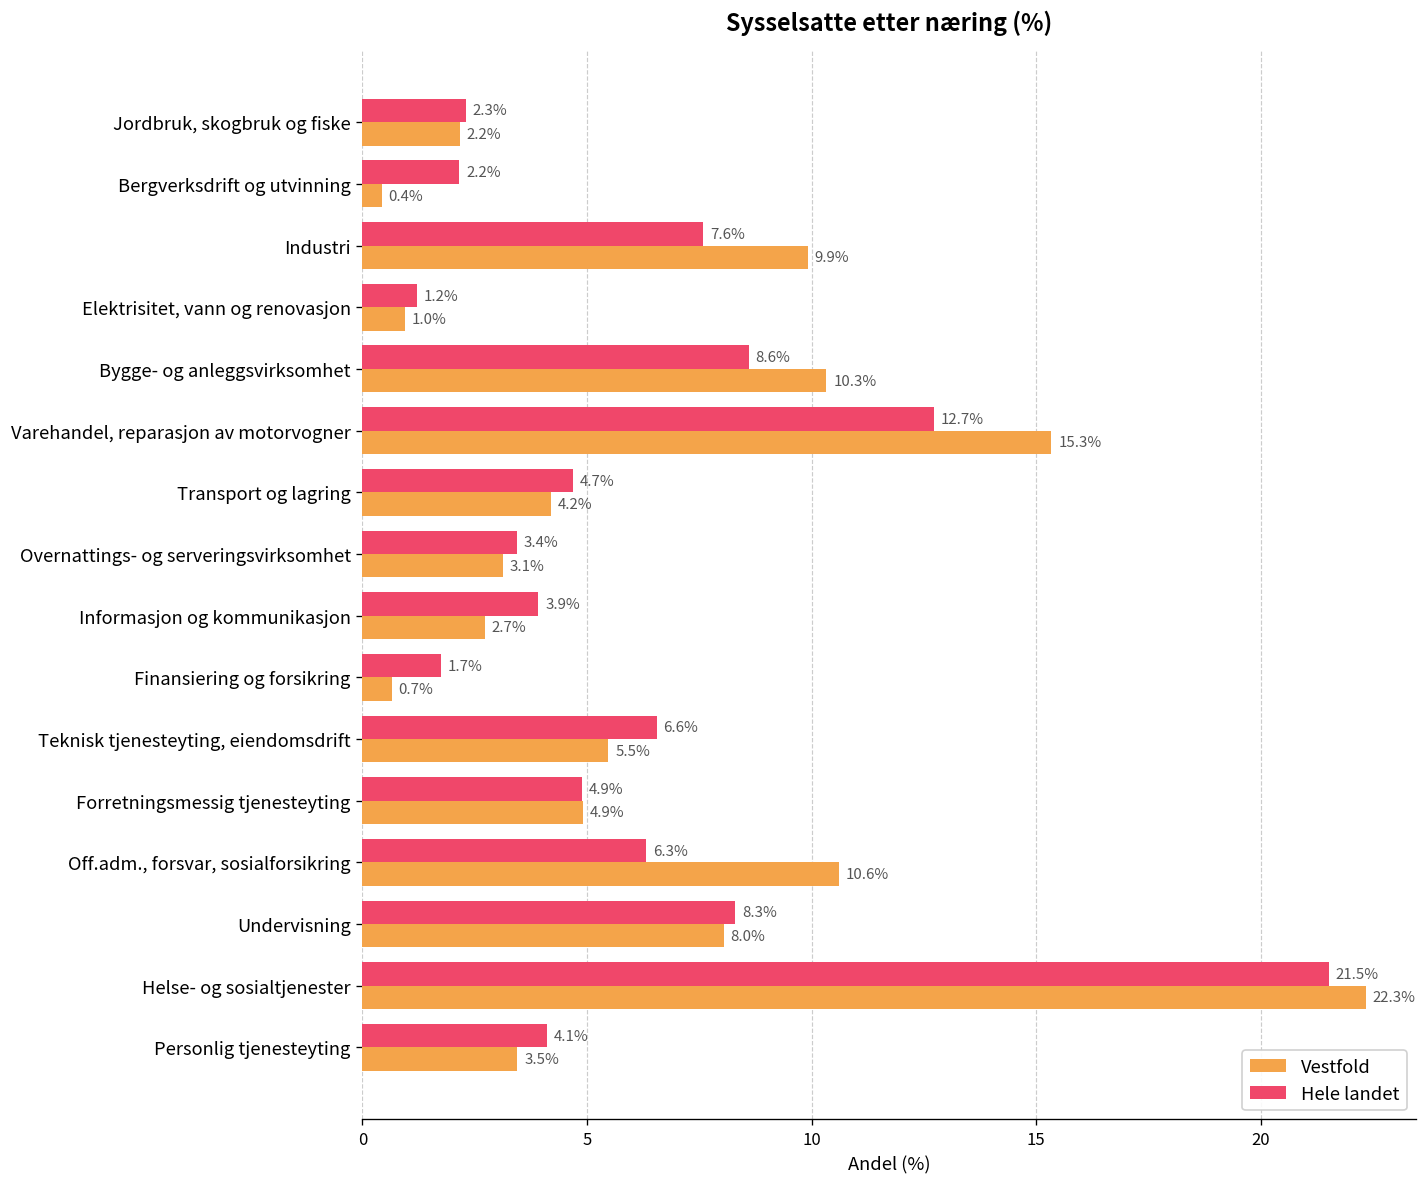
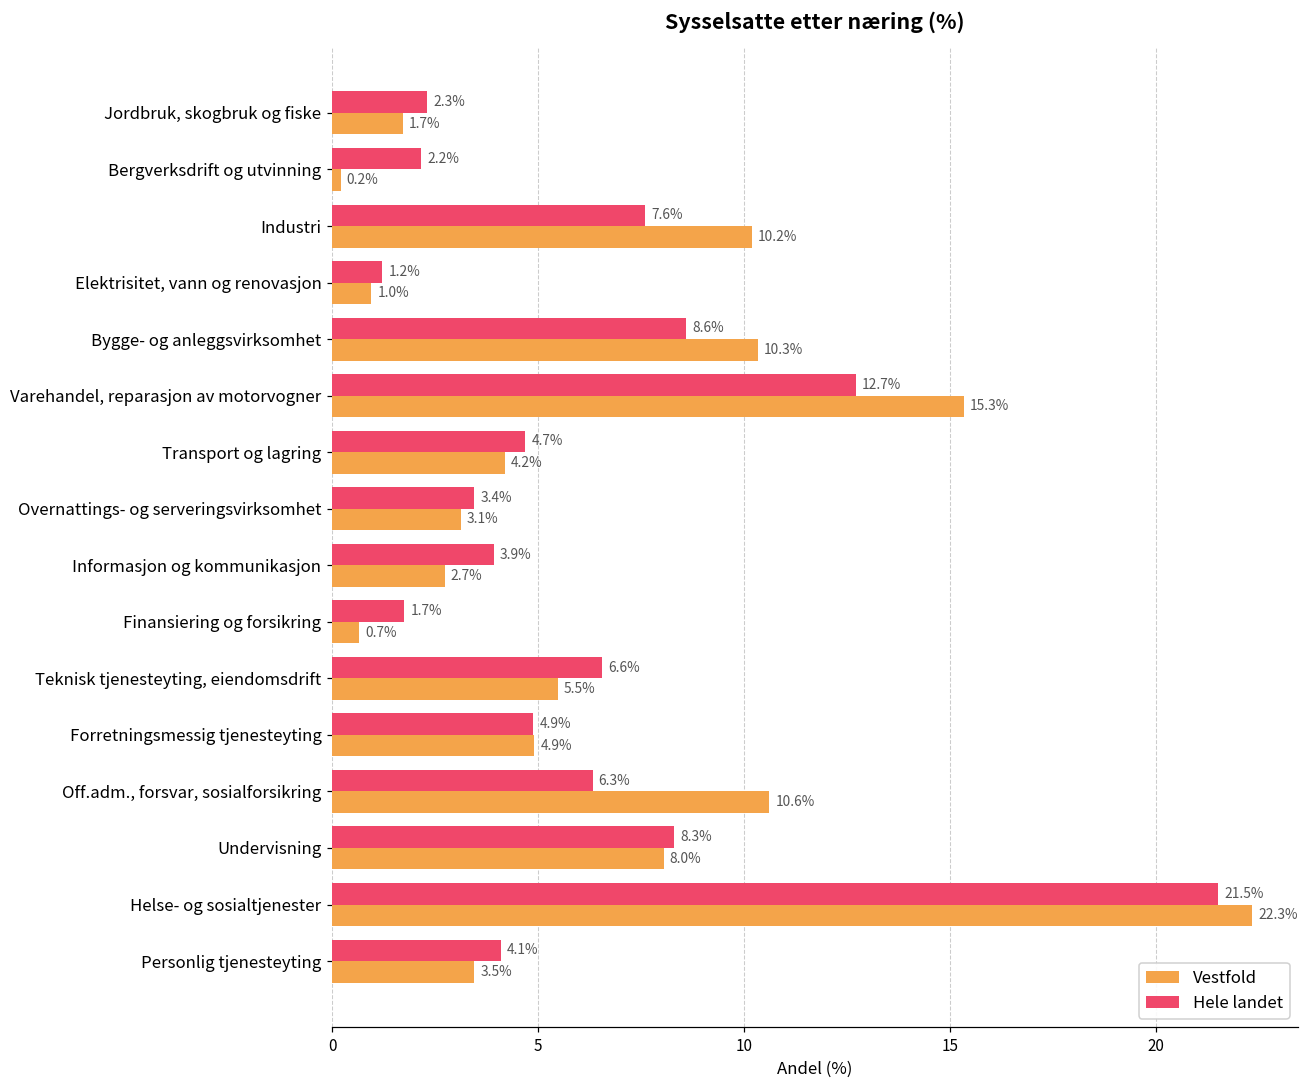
  {
    "Vestfold": {
-     "Jordbruk, skogbruk og fiske": "2.2%",
-     "Bergverksdrift og utvinning": "0.4%",
-     "Industri": "9.9%",
+     "Jordbruk, skogbruk og fiske": "1.7%",
+     "Bergverksdrift og utvinning": "0.2%",
+     "Industri": "10.2%",
      "Elektrisitet, vann og renovasjon": "1.0%",
      "Bygge- og anleggsvirksomhet": "10.3%",
      "Varehandel, reparasjon av motorvogner": "15.3%",
      "Transport og lagring": "4.2%",
      "Overnattings- og serveringsvirksomhet": "3.1%",
      "Informasjon og kommunikasjon": "2.7%",
      "Finansiering og forsikring": "0.7%",
      "Teknisk tjenesteyting, eiendomsdrift": "5.5%",
      "Forretningsmessig tjenesteyting": "4.9%",
      "Off.adm., forsvar, sosialforsikring": "10.6%",
      "Undervisning": "8.0%",
      "Helse- og sosialtjenester": "22.3%",
      "Personlig tjenesteyting": "3.5%"
    },
    "Hele landet": {
      "Jordbruk, skogbruk og fiske": "2.3%",
      "Bergverksdrift og utvinning": "2.2%",
      "Industri": "7.6%",
      "Elektrisitet, vann og renovasjon": "1.2%",
      "Bygge- og anleggsvirksomhet": "8.6%",
      "Varehandel, reparasjon av motorvogner": "12.7%",
      "Transport og lagring": "4.7%",
      "Overnattings- og serveringsvirksomhet": "3.4%",
      "Informasjon og kommunikasjon": "3.9%",
      "Finansiering og forsikring": "1.7%",
      "Teknisk tjenesteyting, eiendomsdrift": "6.6%",
      "Forretningsmessig tjenesteyting": "4.9%",
      "Off.adm., forsvar, sosialforsikring": "6.3%",
      "Undervisning": "8.3%",
      "Helse- og sosialtjenester": "21.5%",
      "Personlig tjenesteyting": "4.1%"
    }
  }
